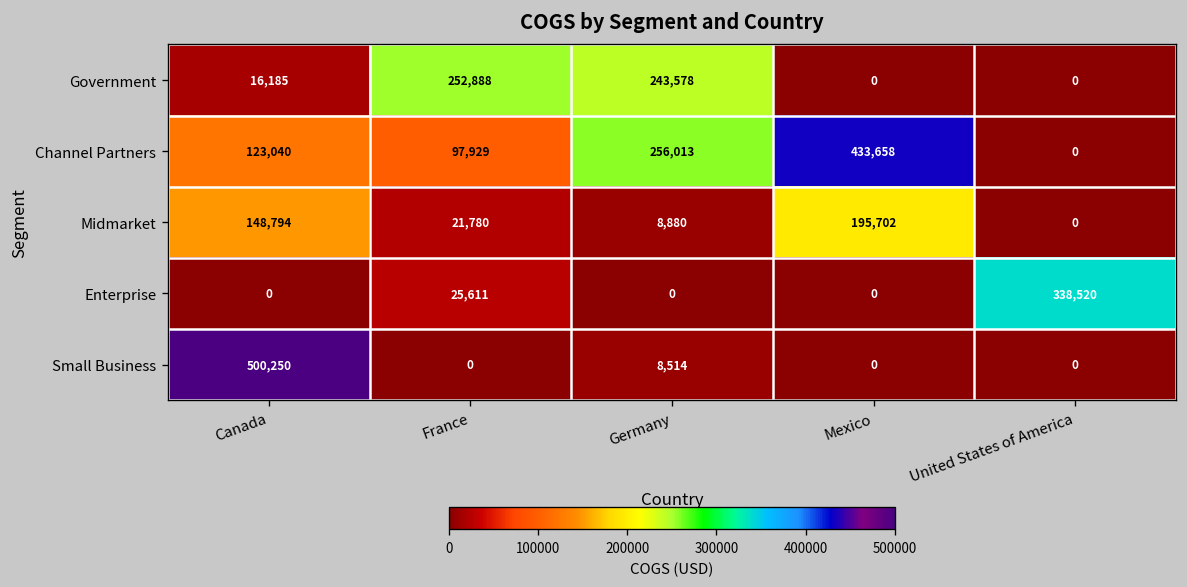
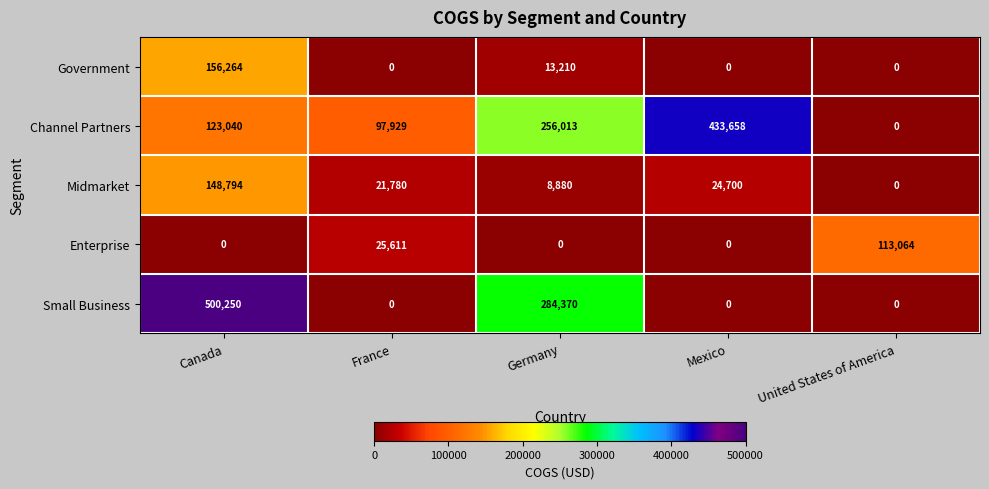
  {
    "Government": {
-     "Canada": "16,185",
-     "France": "252,888",
-     "Germany": "243,578",
+     "Canada": "156,264",
+     "France": "0",
+     "Germany": "13,210",
      "Mexico": "0",
      "United States of America": "0"
    },
    "Channel Partners": {
      "Canada": "123,040",
      "France": "97,929",
      "Germany": "256,013",
      "Mexico": "433,658",
      "United States of America": "0"
    },
    "Midmarket": {
      "Canada": "148,794",
      "France": "21,780",
      "Germany": "8,880",
-     "Mexico": "195,702",
+     "Mexico": "24,700",
      "United States of America": "0"
    },
    "Enterprise": {
      "Canada": "0",
      "France": "25,611",
      "Germany": "0",
      "Mexico": "0",
-     "United States of America": "338,520"
+     "United States of America": "113,064"
    },
    "Small Business": {
      "Canada": "500,250",
      "France": "0",
-     "Germany": "8,514",
+     "Germany": "284,370",
      "Mexico": "0",
      "United States of America": "0"
    }
  }
